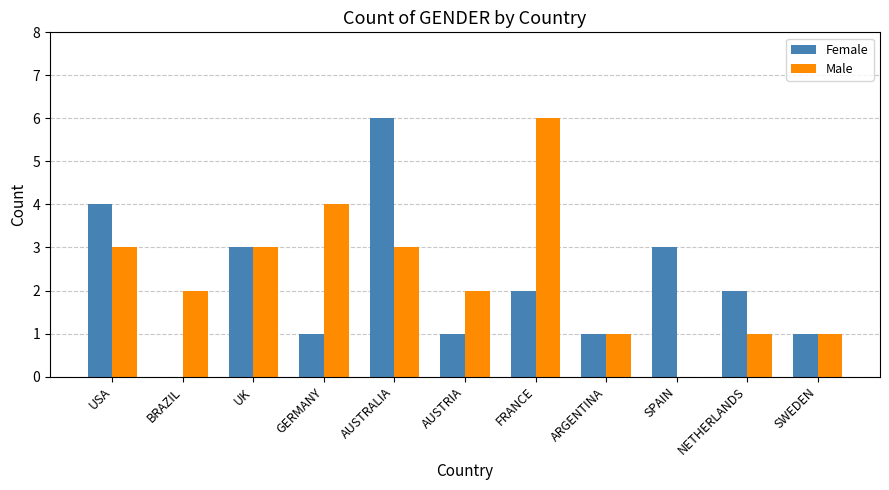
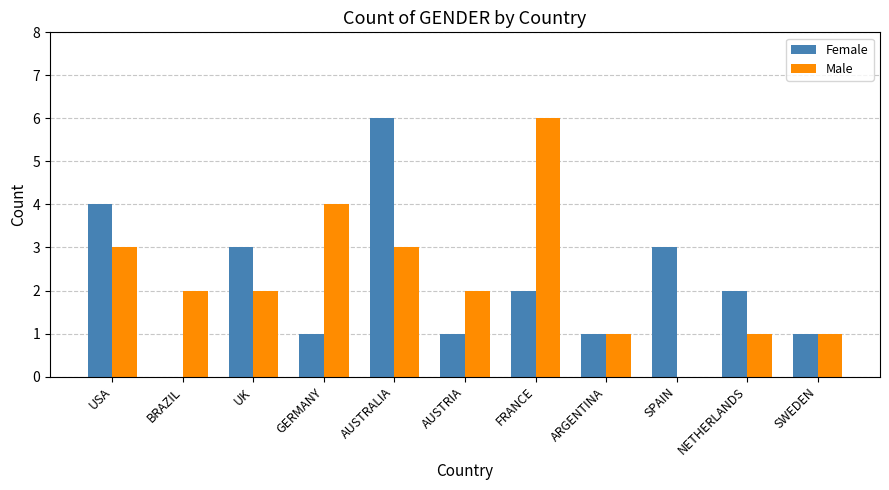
  {
    "Female": {
      "USA": 4,
      "BRAZIL": 0,
      "UK": 3,
      "GERMANY": 1,
      "AUSTRALIA": 6,
      "AUSTRIA": 1,
      "FRANCE": 2,
      "ARGENTINA": 1,
      "SPAIN": 3,
      "NETHERLANDS": 2,
      "SWEDEN": 1
    },
    "Male": {
      "USA": 3,
      "BRAZIL": 2,
-     "UK": 3,
+     "UK": 2,
      "GERMANY": 4,
      "AUSTRALIA": 3,
      "AUSTRIA": 2,
      "FRANCE": 6,
      "ARGENTINA": 1,
      "SPAIN": 0,
      "NETHERLANDS": 1,
      "SWEDEN": 1
    }
  }
